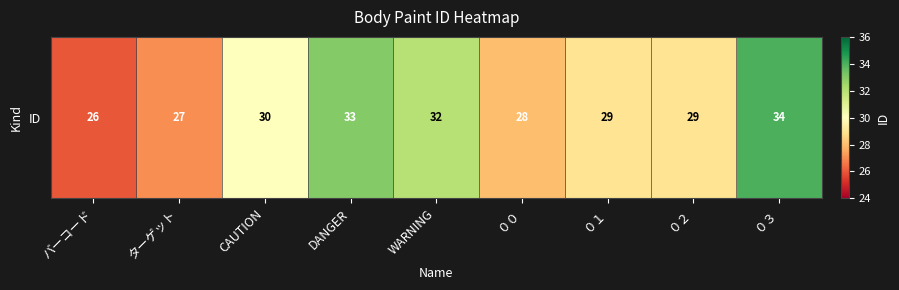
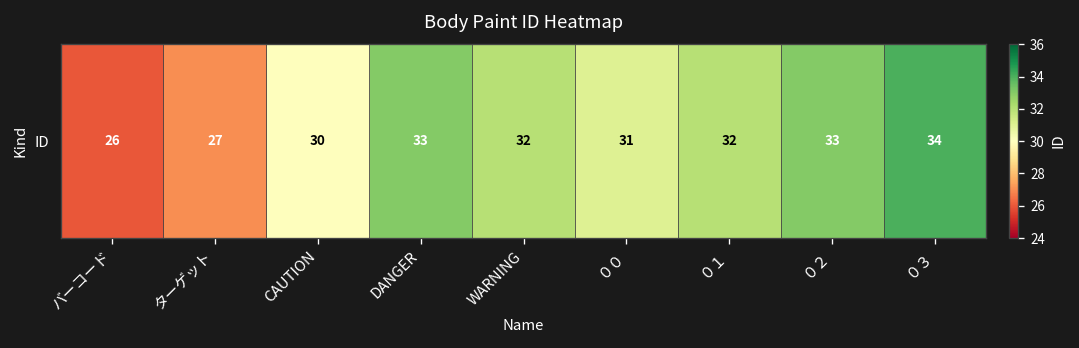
  {
    "ID": {
      "バーコード": 26,
      "ターゲット": 27,
      "CAUTION": 30,
      "DANGER": 33,
      "WARNING": 32,
-     "００": 28,
-     "０１": 29,
-     "０２": 29,
+     "００": 31,
+     "０１": 32,
+     "０２": 33,
      "０３": 34
    }
  }
